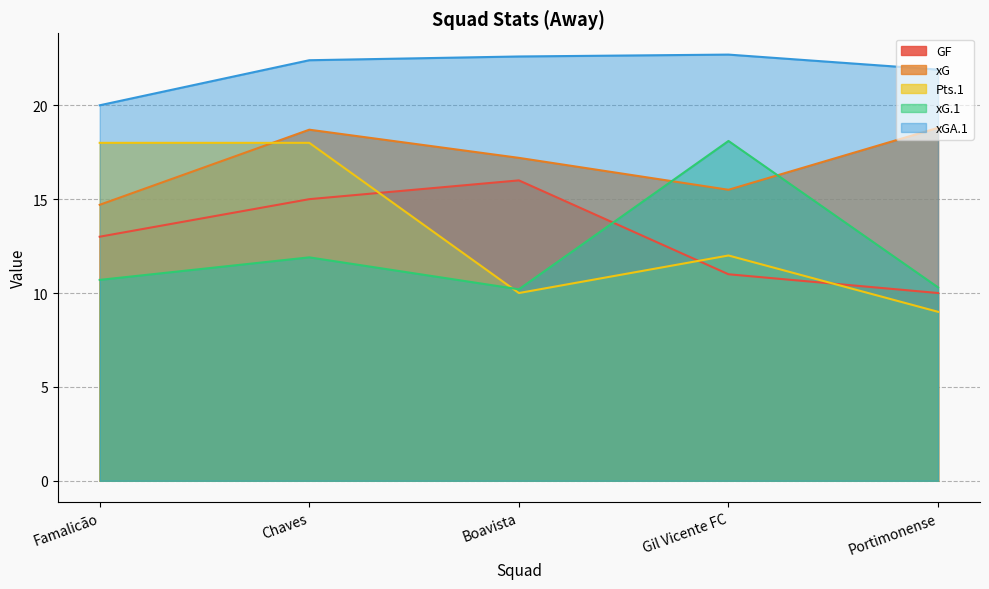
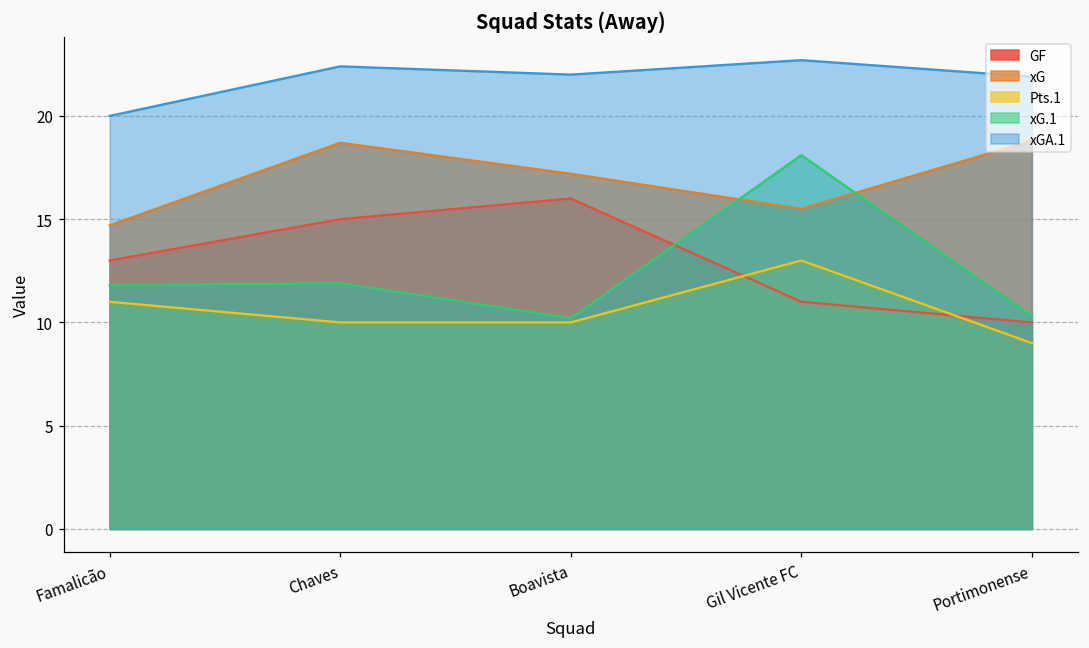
  {
    "Pts.1": {
-     "Famalicão": 18,
-     "Chaves": 18,
+     "Famalicão": 11,
+     "Chaves": 10,
      "Boavista": 10,
-     "Gil Vicente FC": 12,
+     "Gil Vicente FC": 13,
      "Portimonense": 9
    },
    "xG.1": {
-     "Famalicão": 10.7,
+     "Famalicão": 11.8,
      "Chaves": 11.9,
      "Boavista": 10.2,
      "Gil Vicente FC": 18.1,
      "Portimonense": 10.3
    },
    "xGA.1": {
      "Famalicão": 20.0,
      "Chaves": 22.4,
-     "Boavista": 22.6,
+     "Boavista": 22.0,
      "Gil Vicente FC": 22.7
    }
  }
